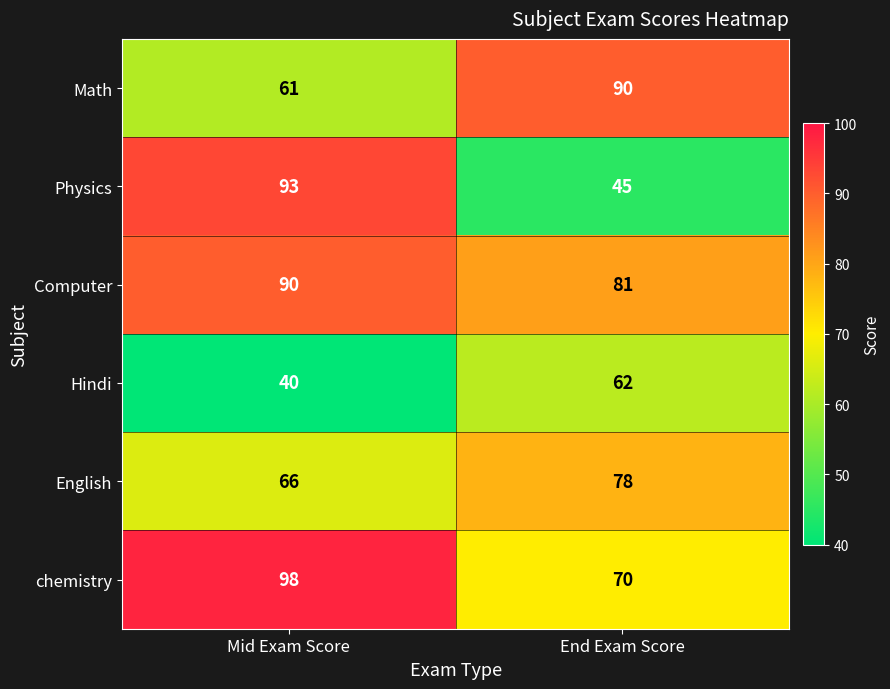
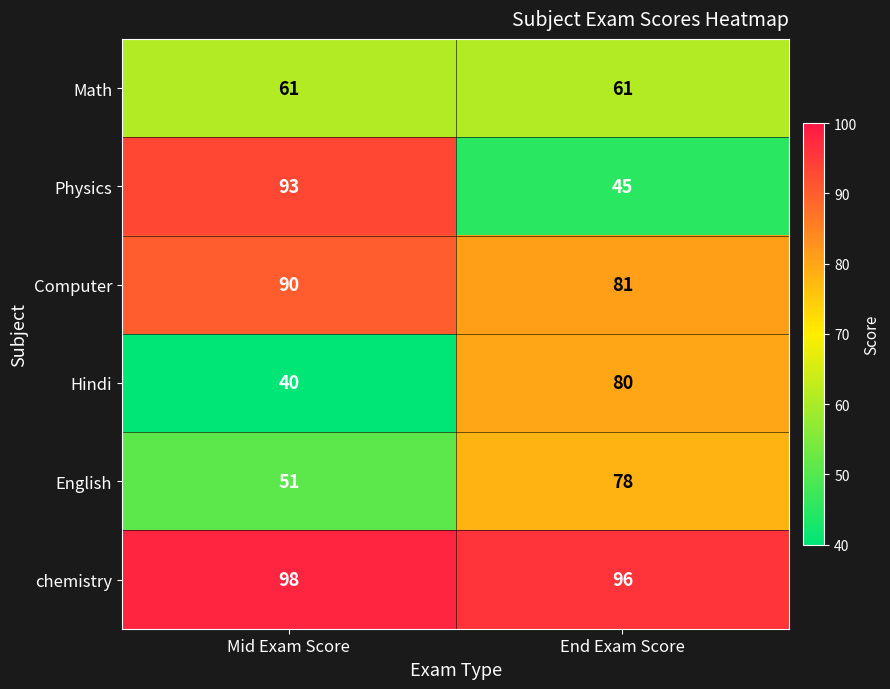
  {
    "Math": {
      "Mid Exam Score": 61,
-     "End Exam Score": 90
+     "End Exam Score": 61
    },
    "Physics": {
      "Mid Exam Score": 93,
      "End Exam Score": 45
    },
    "Computer": {
      "Mid Exam Score": 90,
      "End Exam Score": 81
    },
    "Hindi": {
      "Mid Exam Score": 40,
-     "End Exam Score": 62
+     "End Exam Score": 80
    },
    "English": {
-     "Mid Exam Score": 66,
+     "Mid Exam Score": 51,
      "End Exam Score": 78
    },
    "chemistry": {
      "Mid Exam Score": 98,
-     "End Exam Score": 70
+     "End Exam Score": 96
    }
  }
